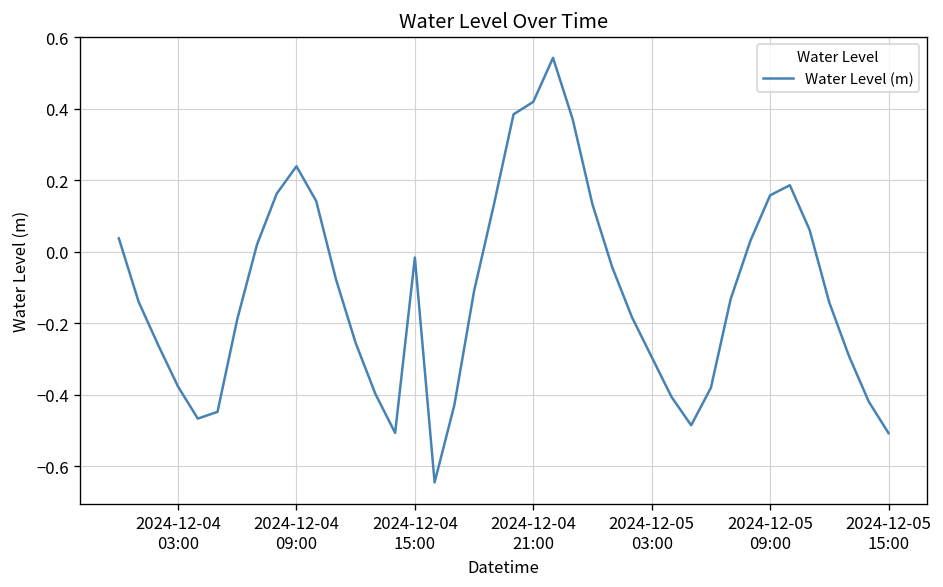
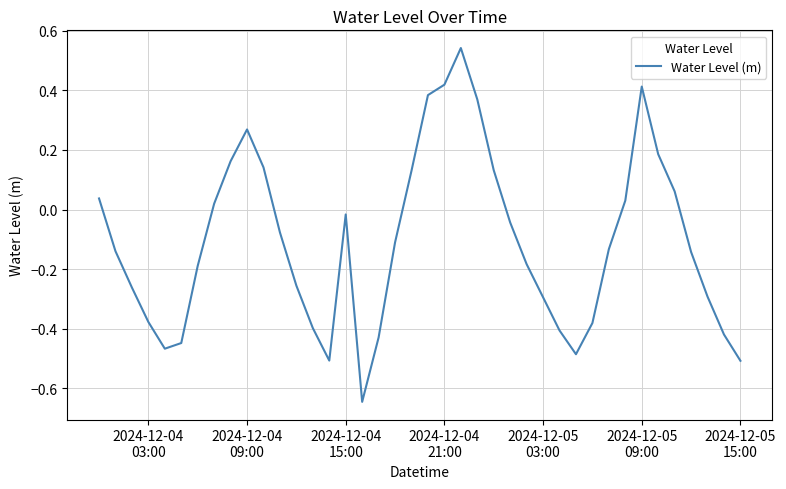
  {
    "2024-12-04 03:00": -0.38,
-   "2024-12-04 09:00": 0.24,
+   "2024-12-04 09:00": 0.27,
    "2024-12-04 15:00": -0.02,
    "2024-12-04 21:00": 0.42,
    "2024-12-05 03:00": -0.29,
-   "2024-12-05 09:00": 0.16,
+   "2024-12-05 09:00": 0.41,
    "2024-12-05 15:00": -0.51
  }
